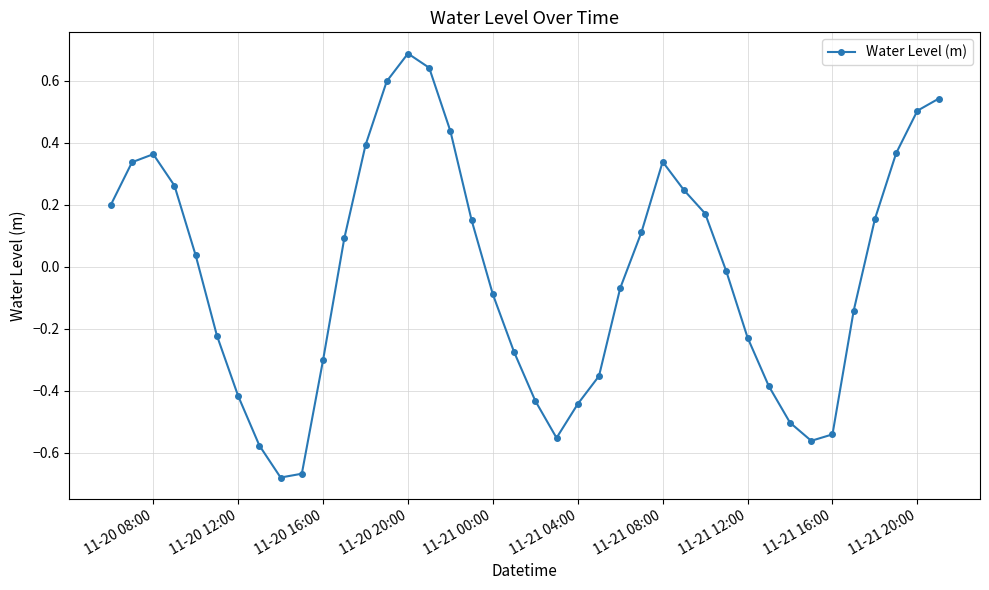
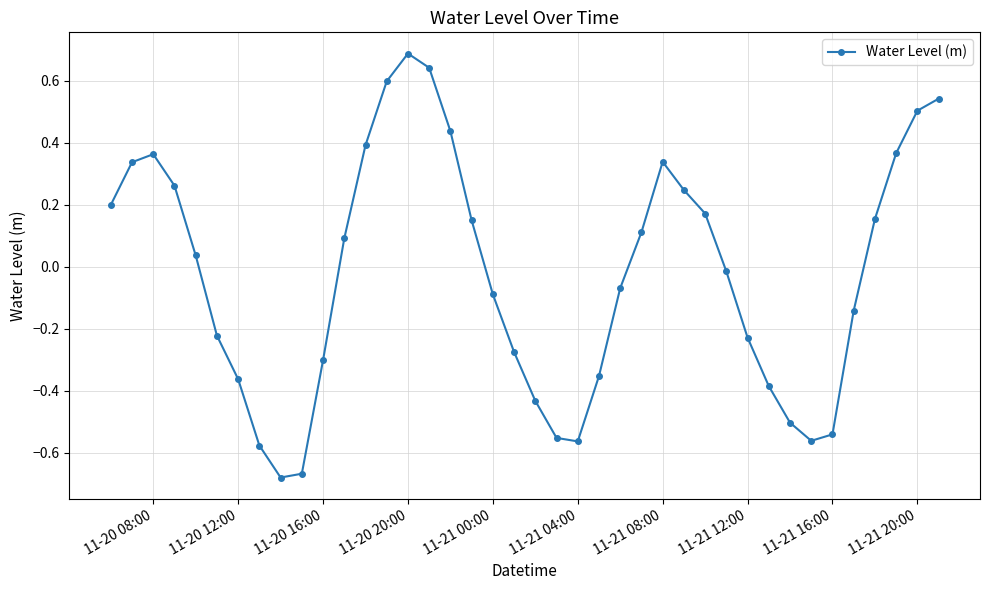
  {
    "11-20 08:00": 0.36,
-   "11-20 12:00": -0.42,
+   "11-20 12:00": -0.36,
    "11-20 16:00": -0.30,
    "11-20 20:00": 0.69,
    "11-21 00:00": -0.09,
-   "11-21 04:00": -0.44,
+   "11-21 04:00": -0.56,
    "11-21 08:00": 0.34,
    "11-21 12:00": -0.23,
    "11-21 16:00": -0.54,
    "11-21 20:00": 0.50
  }
